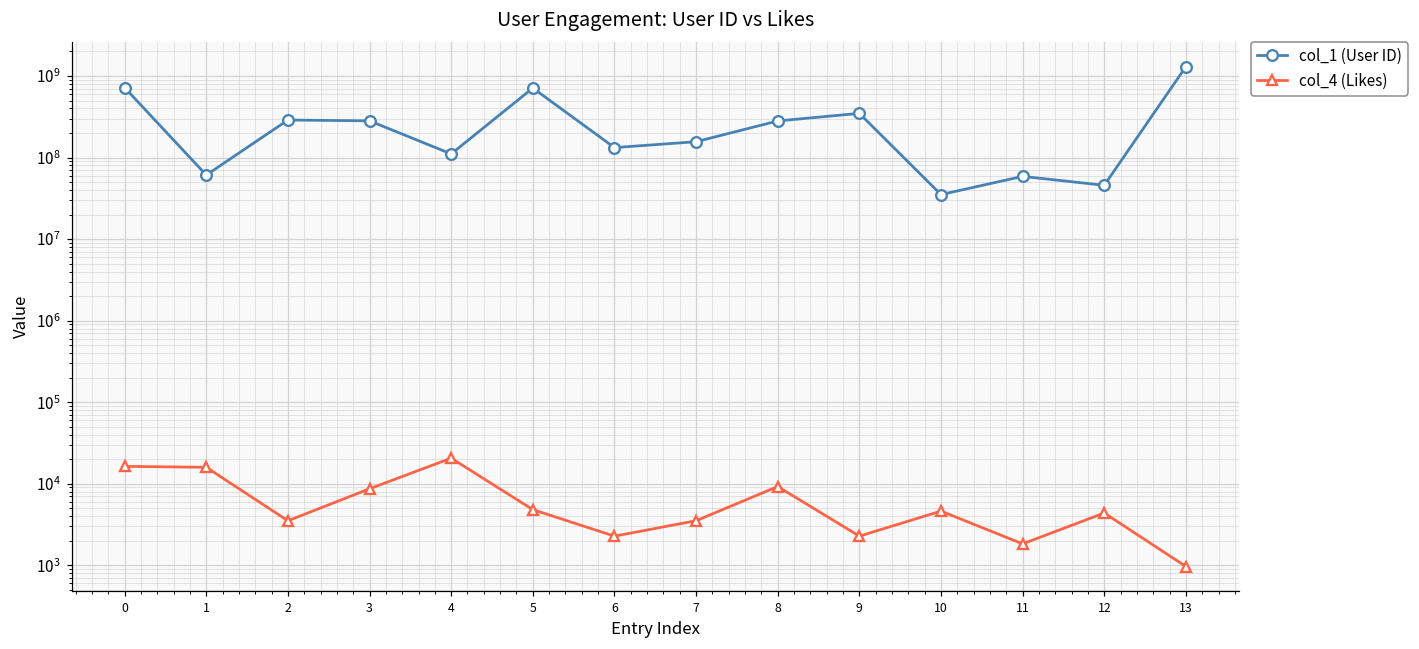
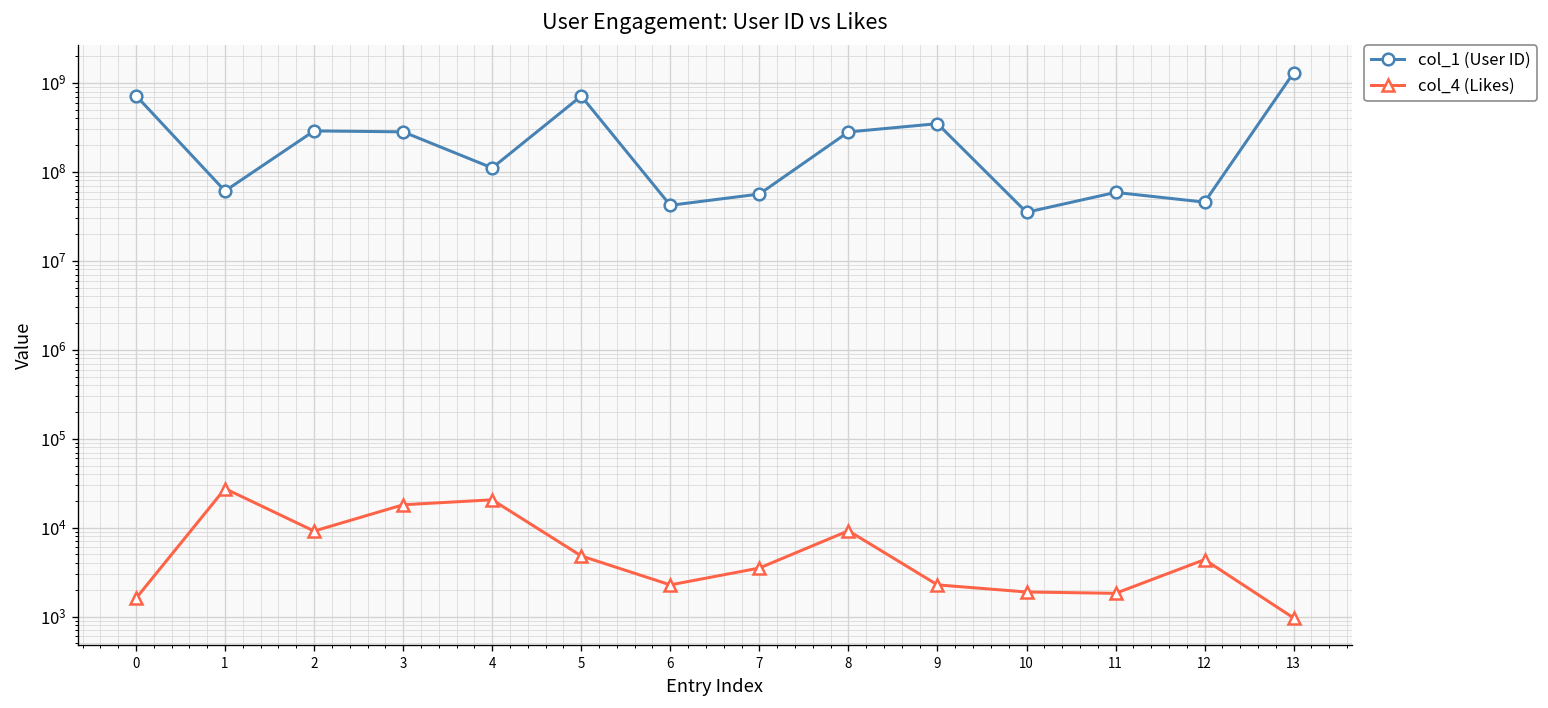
  {
    "col_1 (User ID)": {
      "0": 700000000,
      "1": 60000000,
      "2": 290000000,
      "3": 280000000,
      "4": 110000000,
      "5": 700000000,
-     "6": 130000000,
-     "7": 160000000,
+     "6": 40000000,
+     "7": 60000000,
      "8": 280000000,
      "9": 300000000,
      "10": 40000000,
      "11": 60000000,
      "12": 50000000,
      "13": 1300000000
    },
    "col_4 (Likes)": {
-     "0": 16000,
-     "1": 16000,
-     "2": 4000,
-     "3": 9000,
+     "0": 1600,
+     "1": 28000,
+     "2": 9000,
+     "3": 18000,
      "4": 21000,
      "5": 5000,
      "6": 2300,
      "7": 4000,
      "8": 9000,
      "9": 2300,
-     "10": 5000,
+     "10": 1900,
      "11": 1800,
      "12": 4000,
      "13": 1000
    }
  }
